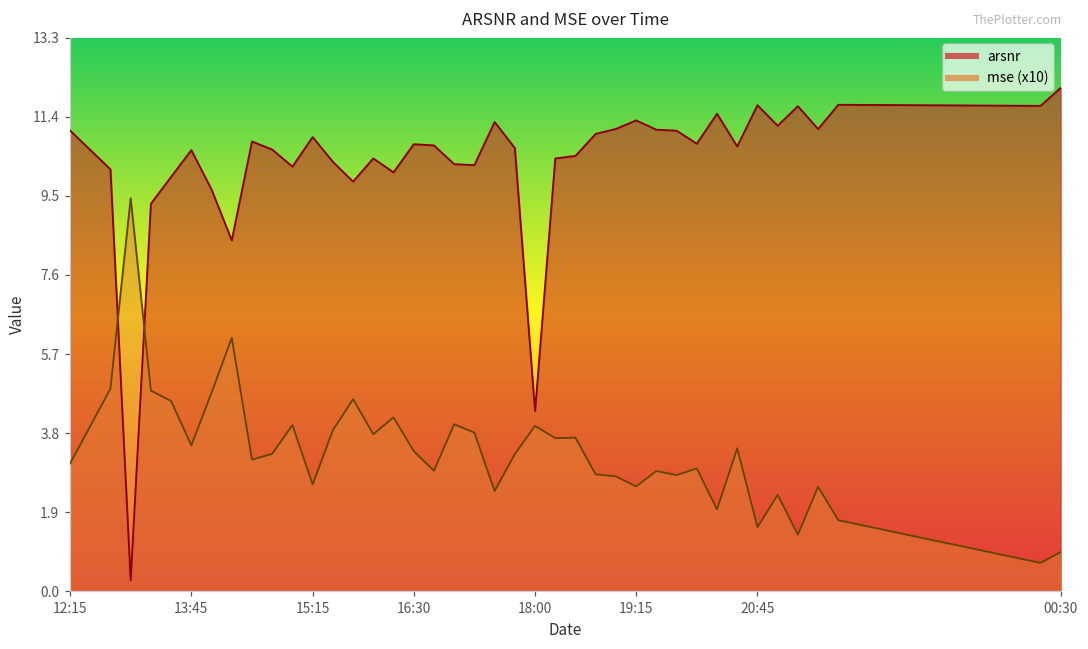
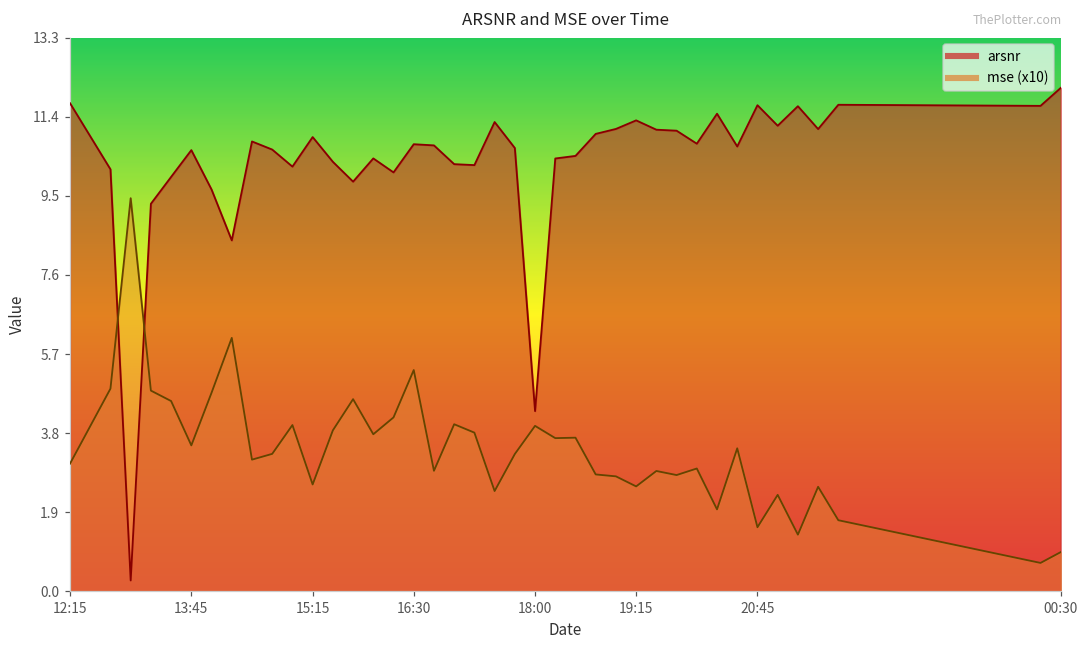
  {
    "arsnr": {
-     "12:15": 11.1,
+     "12:15": 11.7,
      "13:45": 10.6,
      "15:15": 10.9,
      "16:30": 10.7,
      "18:00": 4.3,
      "19:15": 11.3,
      "20:45": 11.7,
      "00:30": 12.1
    },
    "mse (x10)": {
      "12:15": 3.1,
      "13:45": 3.5,
      "15:15": 2.6,
-     "16:30": 3.4,
+     "16:30": 5.3,
      "18:00": 4.0,
      "19:15": 2.5,
      "20:45": 1.5,
      "00:30": 0.9
    }
  }
